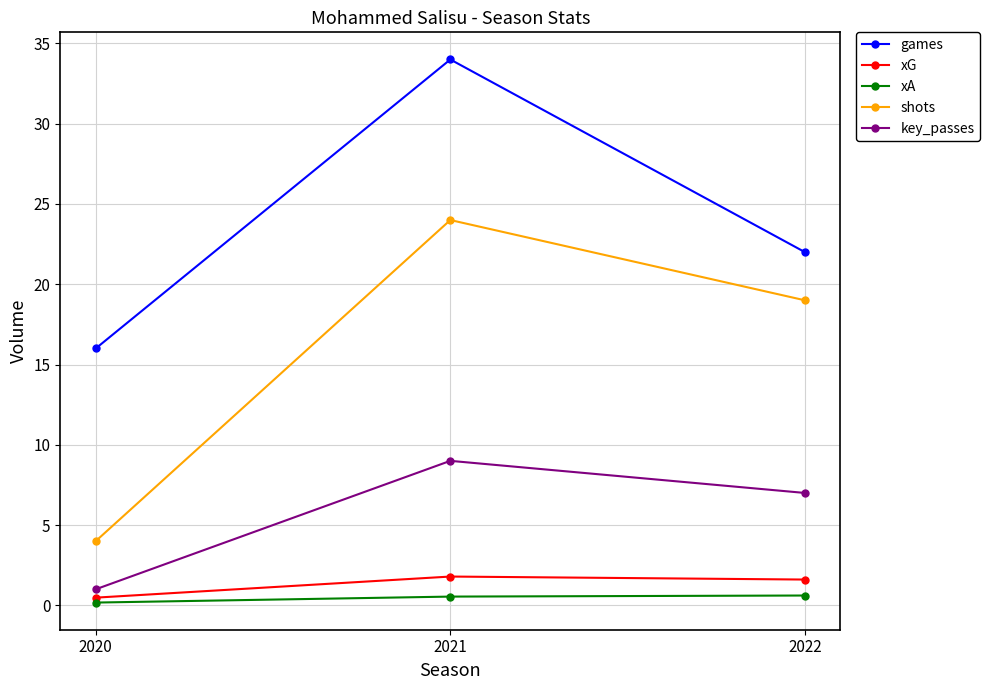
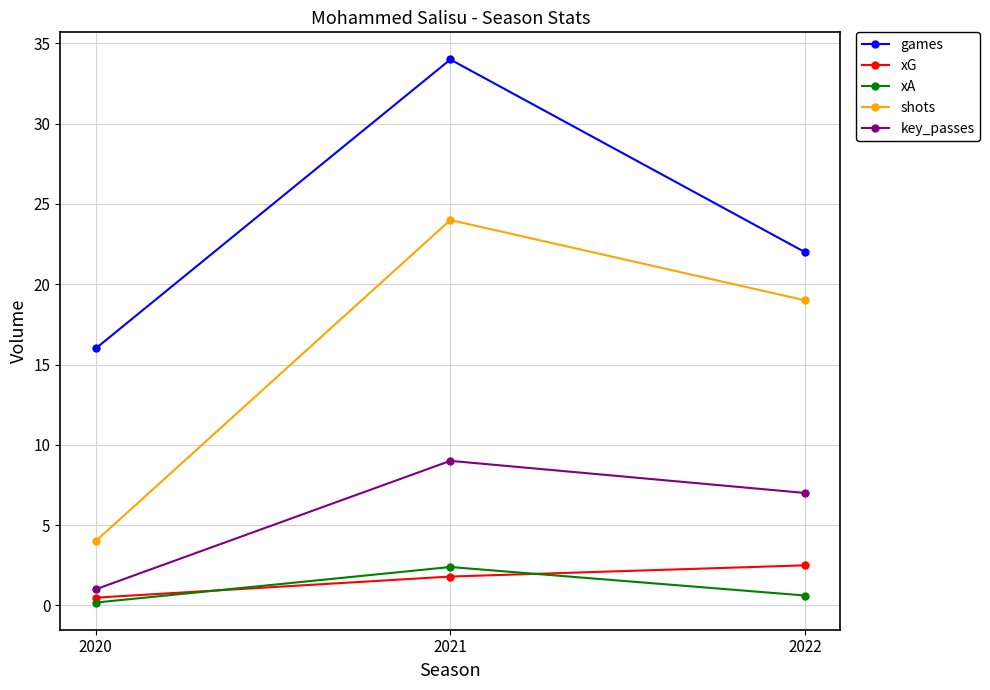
  {
    "games": {
      "2020": 16.0,
      "2021": 34.0,
      "2022": 22.0
    },
    "xG": {
      "2020": 0.5,
      "2021": 1.8,
-     "2022": 1.6
+     "2022": 2.5
    },
    "xA": {
      "2020": 0.2,
-     "2021": 0.5,
+     "2021": 2.4,
      "2022": 0.6
    },
    "shots": {
      "2020": 4.0,
      "2021": 24.0,
      "2022": 19.0
    },
    "key_passes": {
      "2020": 1.0,
      "2021": 9.0,
      "2022": 7.0
    }
  }
